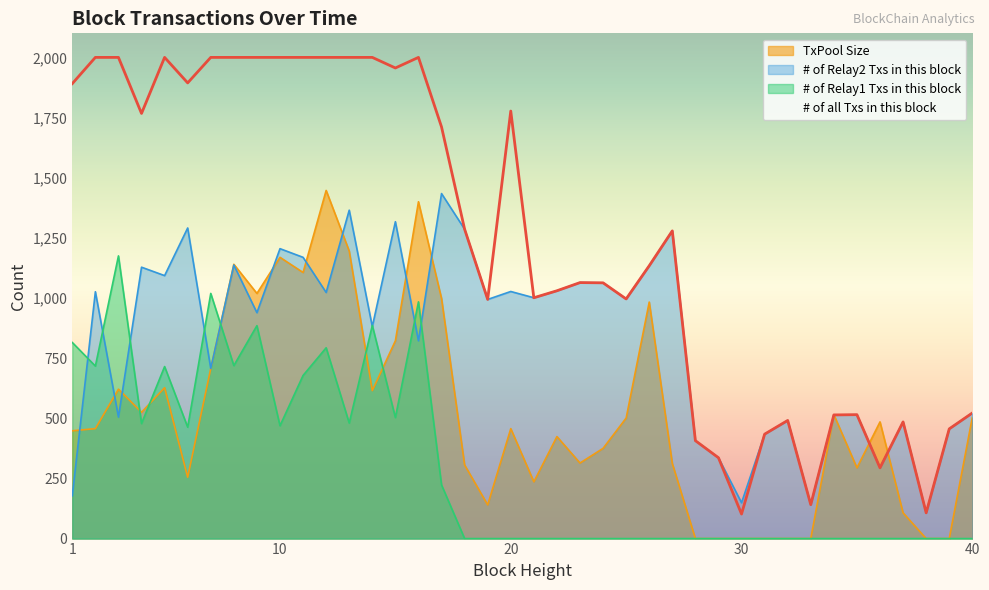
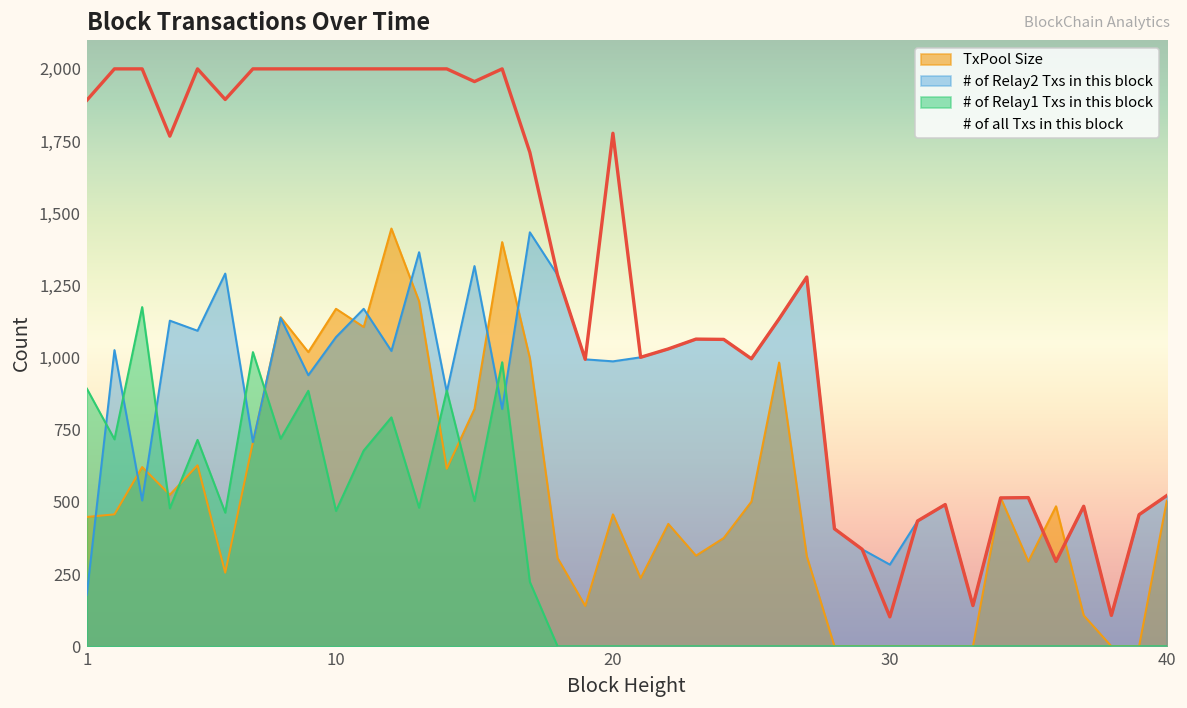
  {
    "TxPool Size": {
      "1": "450",
      "10": "1,170",
      "20": "460",
      "40": "500"
    },
    "# of Relay2 Txs in this block": {
      "1": "180",
-     "10": "1,210",
-     "20": "1,030",
-     "30": "150"
+     "10": "1,070",
+     "20": "990",
+     "30": "280"
    },
    "# of Relay1 Txs in this block": {
-     "1": "820",
+     "1": "890",
      "10": "470",
      "20": "0",
      "40": "0"
    },
    "# of all Txs in this block": {
      "1": "1,890",
      "10": "2,000",
      "20": "1,780",
      "30": "100"
    }
  }
